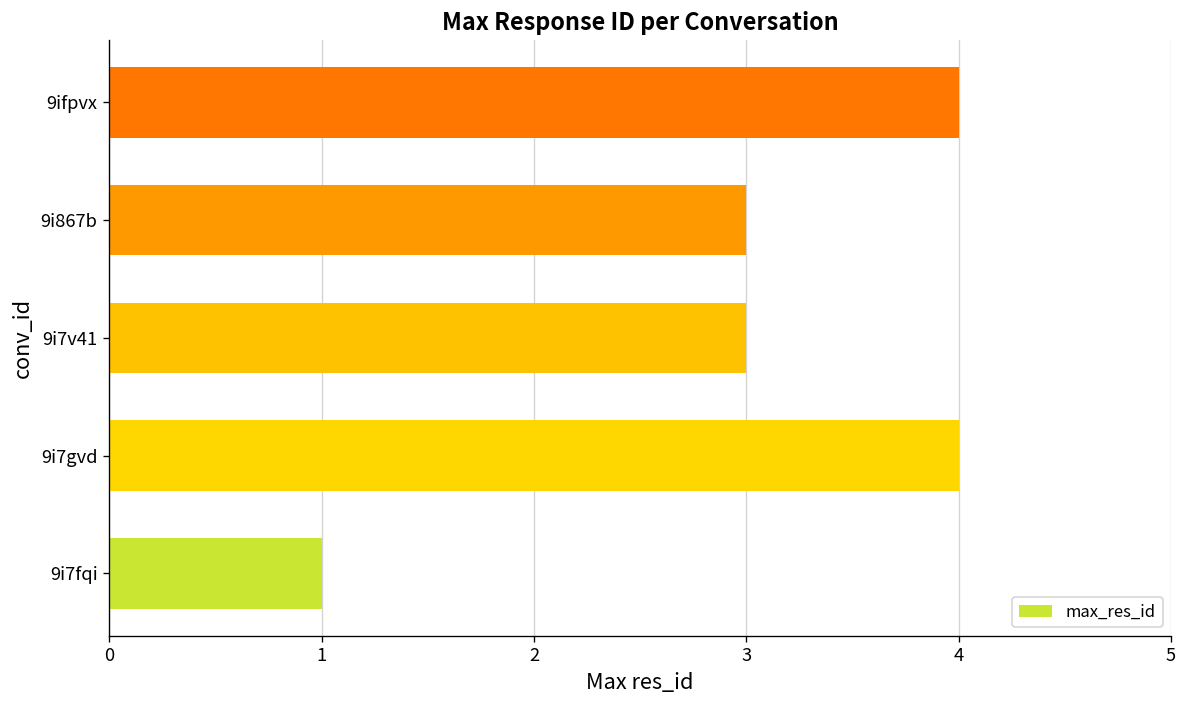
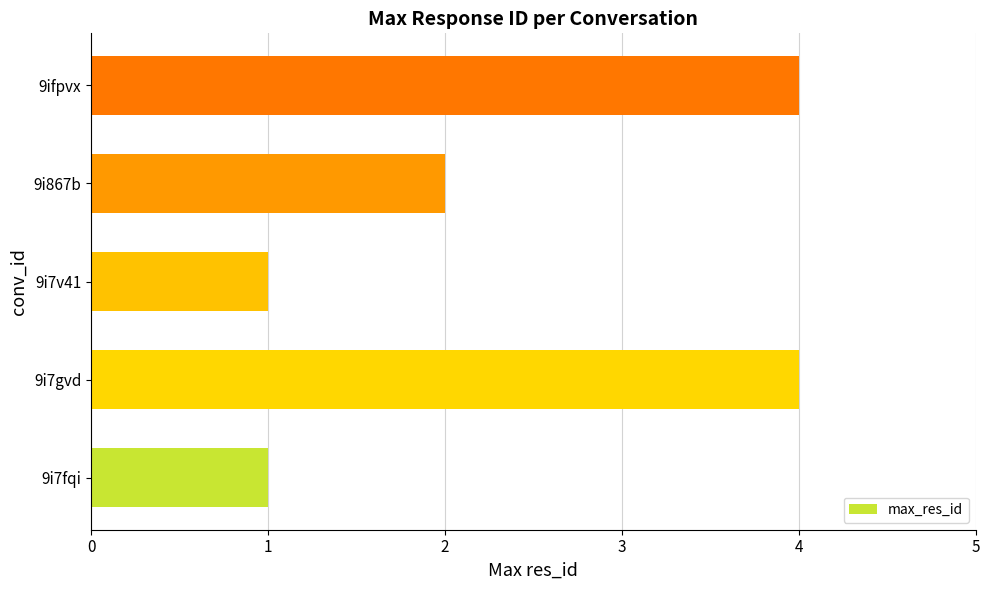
  {
    "9ifpvx": 4,
-   "9i867b": 3,
-   "9i7v41": 3,
+   "9i867b": 2,
+   "9i7v41": 1,
    "9i7gvd": 4,
    "9i7fqi": 1
  }
